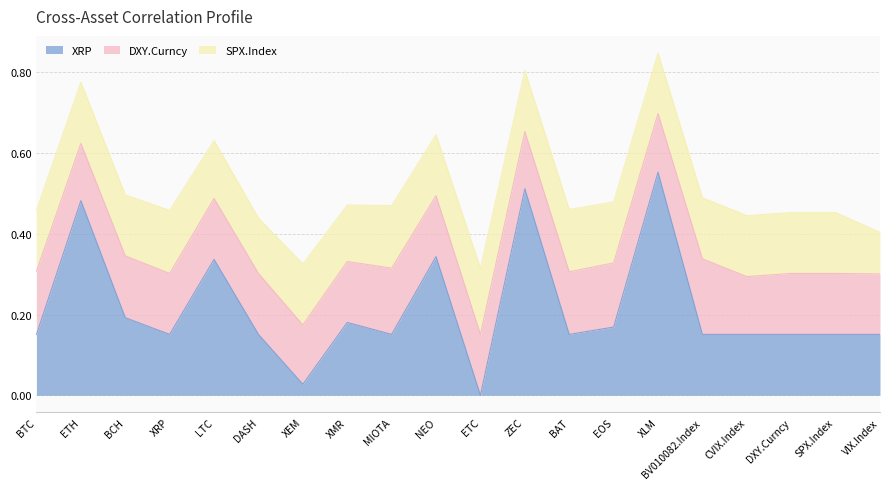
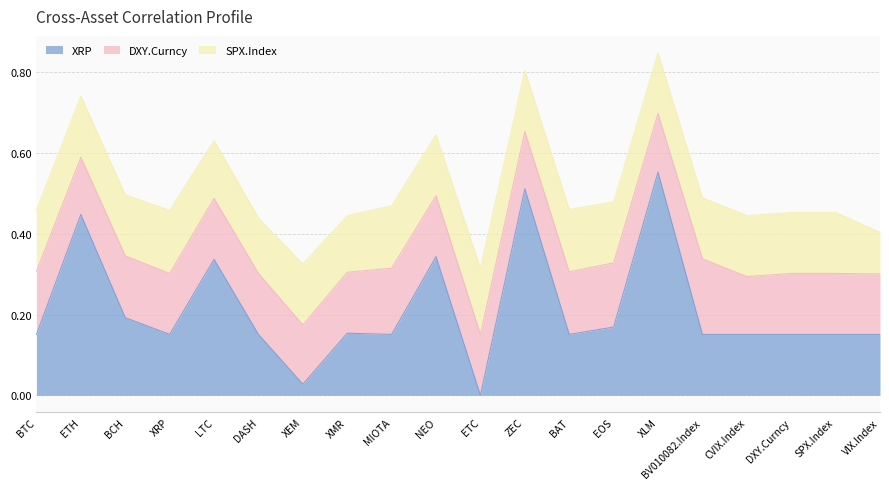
  {
    "XRP": {
      "BTC": 0.15,
-     "ETH": 0.48,
+     "ETH": 0.45,
      "BCH": 0.19,
      "XRP": 0.15,
      "LTC": 0.34,
      "DASH": 0.15,
      "XEM": 0.03,
-     "XMR": 0.18,
+     "XMR": 0.15,
      "MIOTA": 0.15,
      "NEO": 0.34,
      "ETC": 0.00,
      "ZEC": 0.51,
      "BAT": 0.15,
      "EOS": 0.17,
      "XLM": 0.55,
      "BV010082.Index": 0.15,
      "CVIX.Index": 0.15,
      "DXY.Curncy": 0.15,
      "SPX.Index": 0.15,
      "VIX.Index": 0.15
    }
  }
